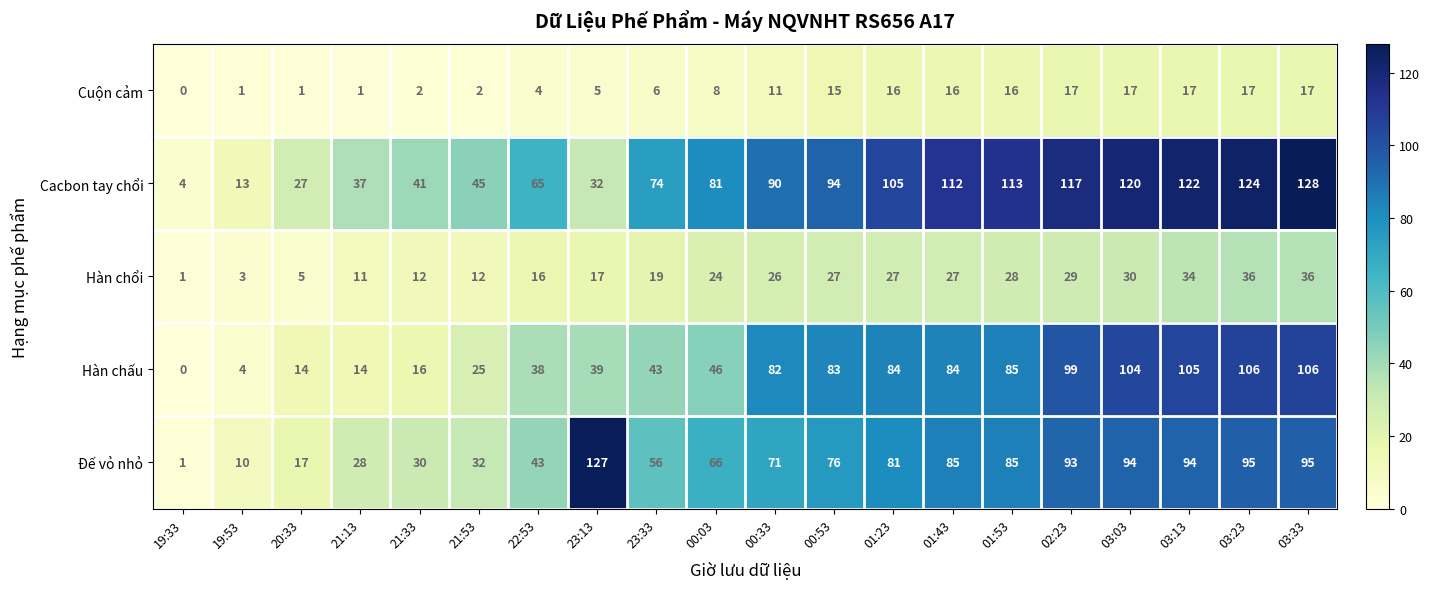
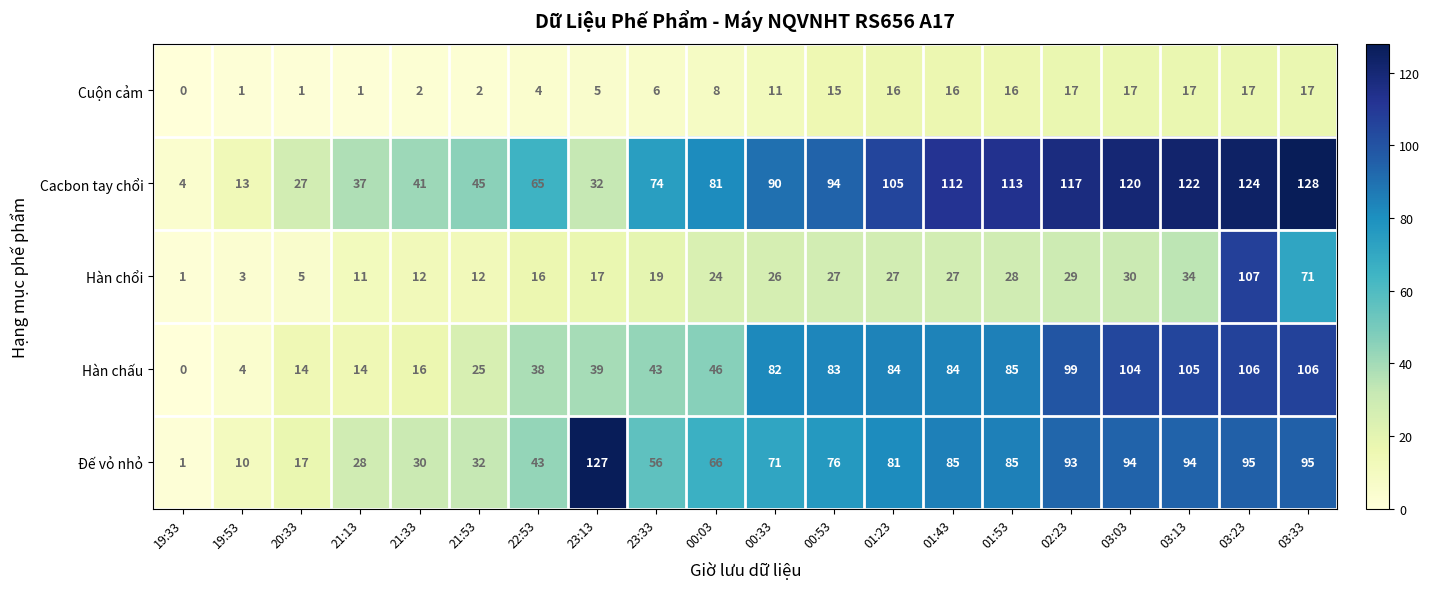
  {
    "Cuộn cảm": {
      "19:33": 0,
      "19:53": 1,
      "20:33": 1,
      "21:13": 1,
      "21:33": 2,
      "21:53": 2,
      "22:53": 4,
      "23:13": 5,
      "23:33": 6,
      "00:03": 8,
      "00:33": 11,
      "00:53": 15,
      "01:23": 16,
      "01:43": 16,
      "01:53": 16,
      "02:23": 17,
      "03:03": 17,
      "03:13": 17,
      "03:23": 17,
      "03:33": 17
    },
    "Cacbon tay chổi": {
      "19:33": 4,
      "19:53": 13,
      "20:33": 27,
      "21:13": 37,
      "21:33": 41,
      "21:53": 45,
      "22:53": 65,
      "23:13": 32,
      "23:33": 74,
      "00:03": 81,
      "00:33": 90,
      "00:53": 94,
      "01:23": 105,
      "01:43": 112,
      "01:53": 113,
      "02:23": 117,
      "03:03": 120,
      "03:13": 122,
      "03:23": 124,
      "03:33": 128
    },
    "Hàn chổi": {
      "19:33": 1,
      "19:53": 3,
      "20:33": 5,
      "21:13": 11,
      "21:33": 12,
      "21:53": 12,
      "22:53": 16,
      "23:13": 17,
      "23:33": 19,
      "00:03": 24,
      "00:33": 26,
      "00:53": 27,
      "01:23": 27,
      "01:43": 27,
      "01:53": 28,
      "02:23": 29,
      "03:03": 30,
      "03:13": 34,
-     "03:23": 36,
-     "03:33": 36
+     "03:23": 107,
+     "03:33": 71
    },
    "Hàn chấu": {
      "19:33": 0,
      "19:53": 4,
      "20:33": 14,
      "21:13": 14,
      "21:33": 16,
      "21:53": 25,
      "22:53": 38,
      "23:13": 39,
      "23:33": 43,
      "00:03": 46,
      "00:33": 82,
      "00:53": 83,
      "01:23": 84,
      "01:43": 84,
      "01:53": 85,
      "02:23": 99,
      "03:03": 104,
      "03:13": 105,
      "03:23": 106,
      "03:33": 106
    },
    "Đế vỏ nhỏ": {
      "19:33": 1,
      "19:53": 10,
      "20:33": 17,
      "21:13": 28,
      "21:33": 30,
      "21:53": 32,
      "22:53": 43,
      "23:13": 127,
      "23:33": 56,
      "00:03": 66,
      "00:33": 71,
      "00:53": 76,
      "01:23": 81,
      "01:43": 85,
      "01:53": 85,
      "02:23": 93,
      "03:03": 94,
      "03:13": 94,
      "03:23": 95,
      "03:33": 95
    }
  }
